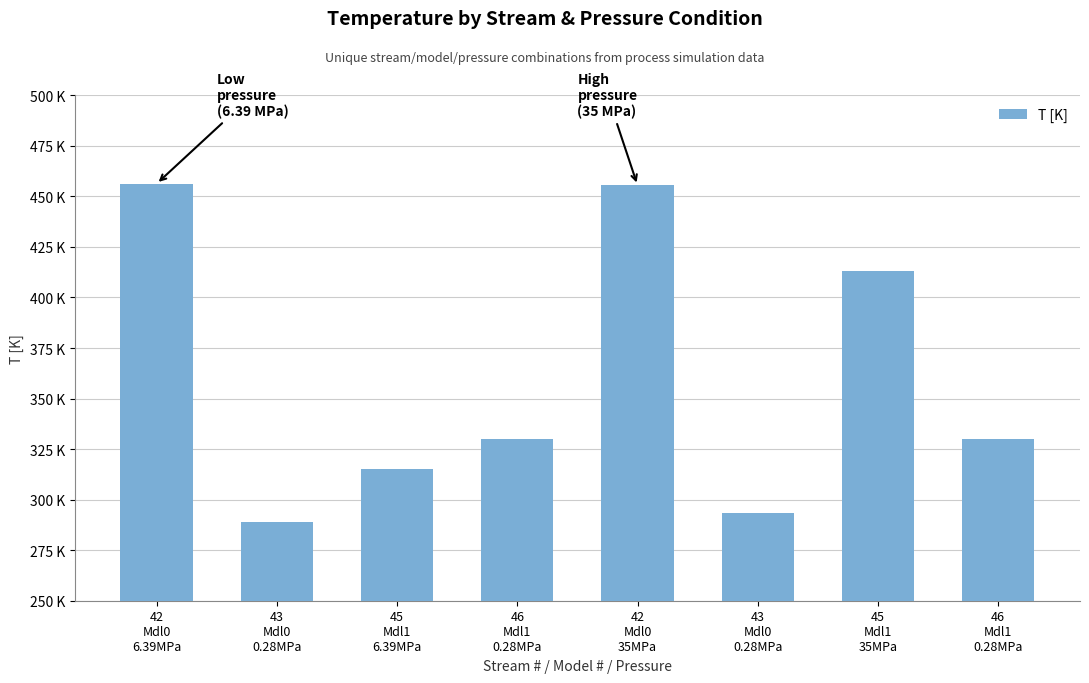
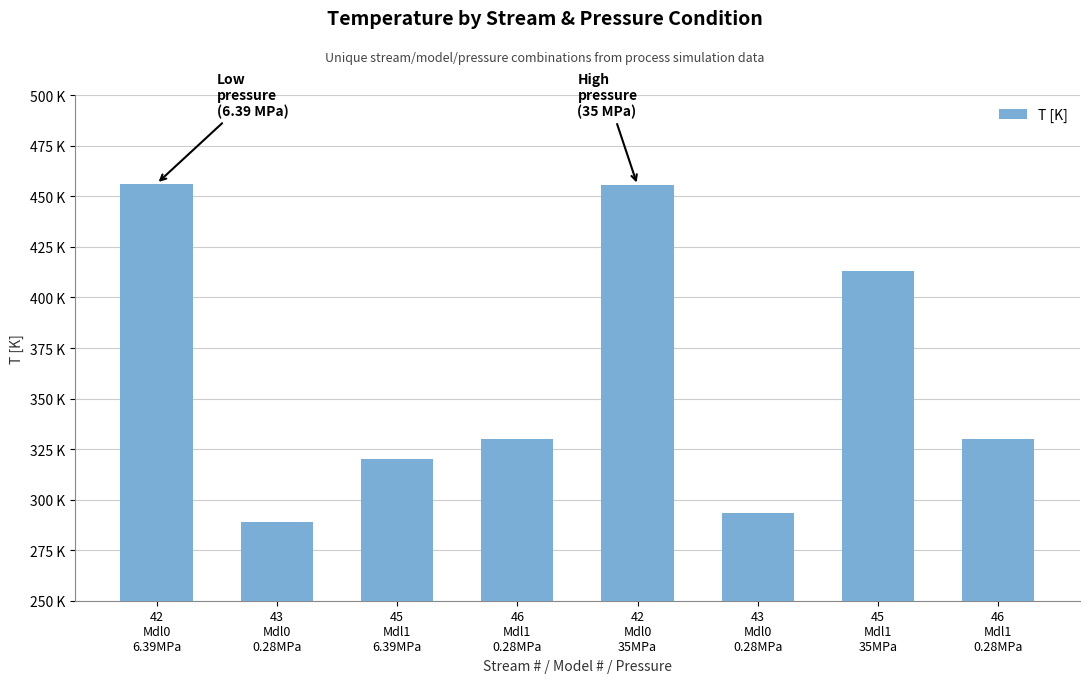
  {
-   "45 Mdl1 6.39MPa": 315000,
+   "45 Mdl1 6.39MPa": 320000,
    "45 Mdl1 35MPa": 413000
  }
